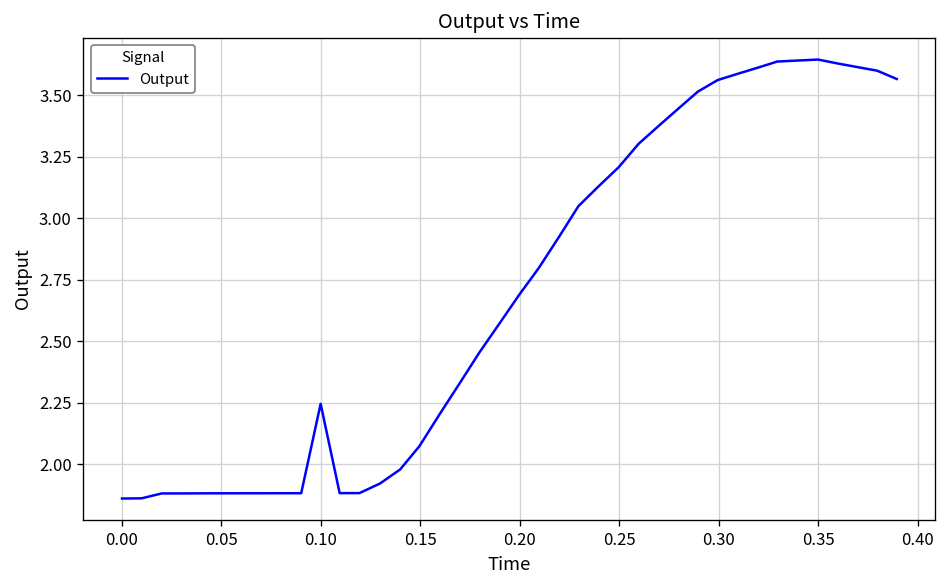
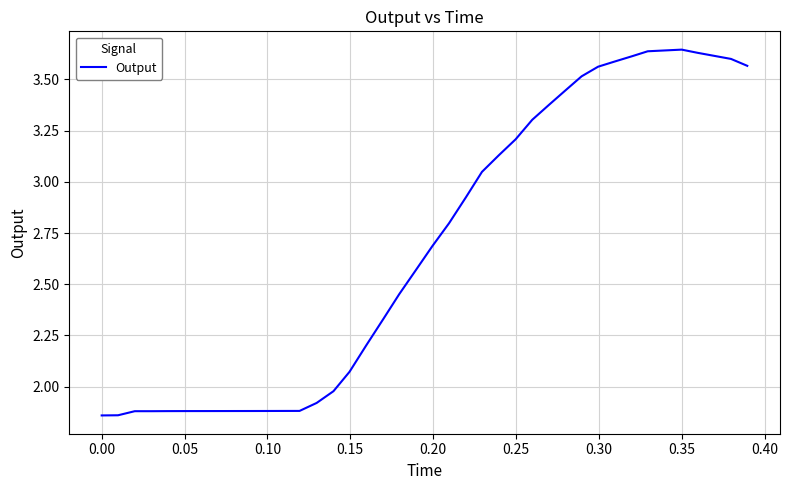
  {
    "0.00": 1.86,
-   "0.10": 2.24,
+   "0.10": 1.88,
    "0.35": 3.65
  }
